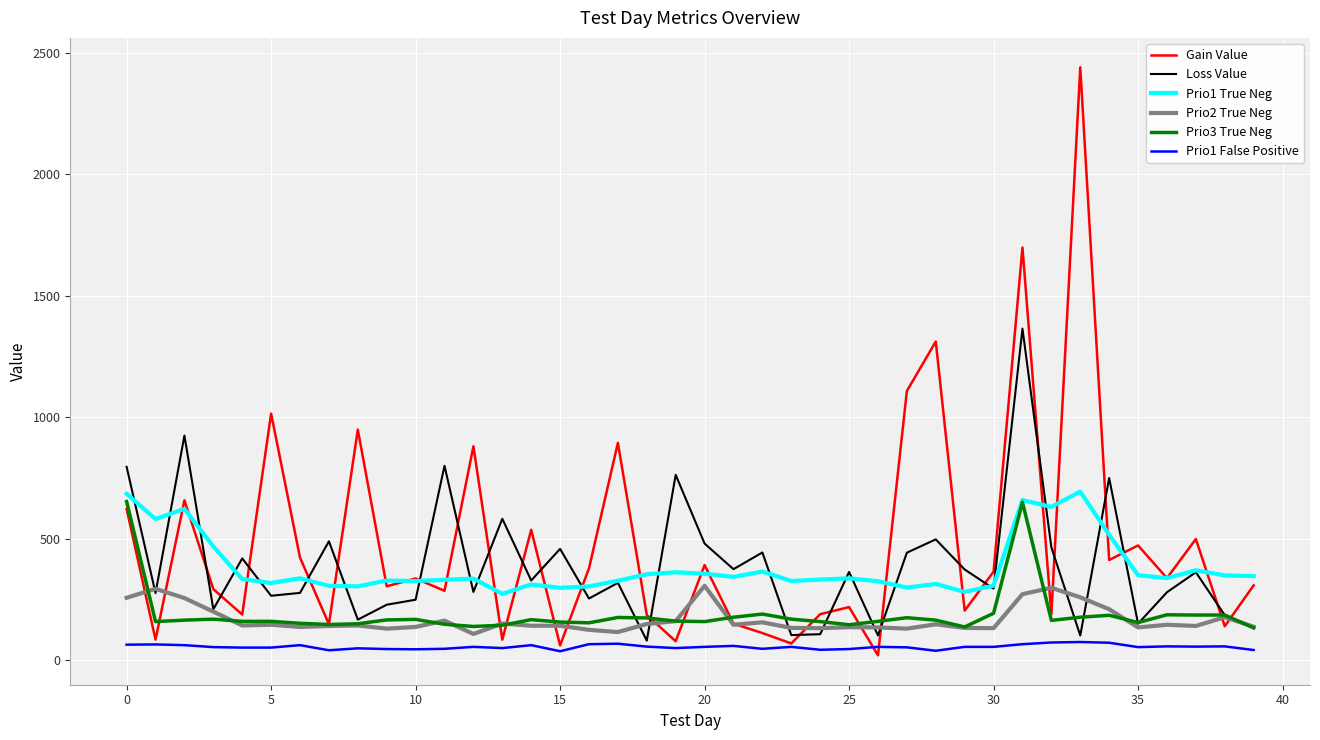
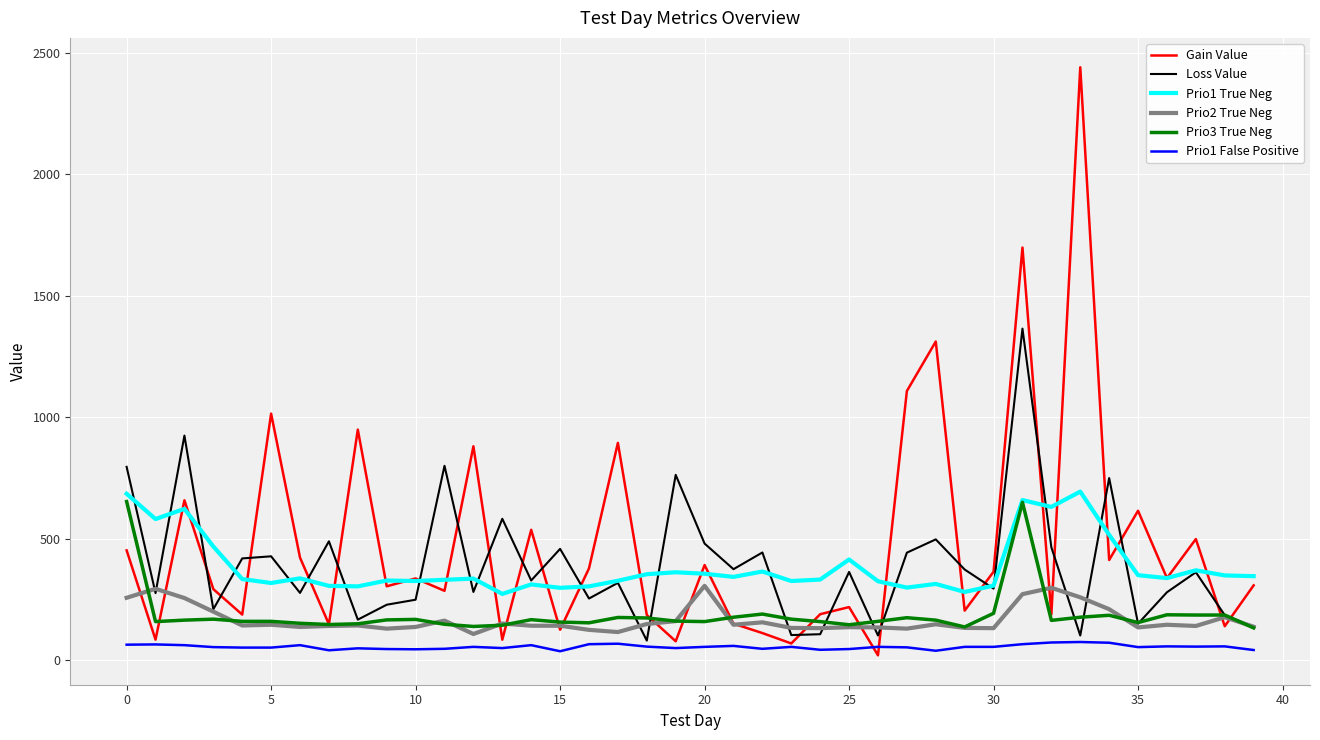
  {
    "Gain Value": {
-     "0": 620,
+     "0": 450,
      "5": 1010,
-     "15": 60,
+     "15": 130,
      "20": 390,
      "25": 220,
      "30": 360,
-     "35": 470
+     "35": 620
    },
    "Loss Value": {
      "0": 800,
-     "5": 270,
+     "5": 430,
      "10": 250,
      "15": 460,
      "20": 480,
      "25": 360,
      "30": 290
    },
    "Prio1 True Neg": {
      "0": 690,
      "5": 320,
      "15": 300,
      "20": 360,
-     "25": 340,
+     "25": 410,
      "30": 310,
      "35": 350
    },
    "Prio2 True Neg": {
      "0": 260,
      "5": 150,
      "10": 140,
      "15": 140,
      "20": 310,
      "30": 130,
      "35": 140
    },
    "Prio3 True Neg": {
      "0": 650,
      "5": 160,
      "10": 170,
      "15": 160,
      "20": 160,
      "30": 190
    },
    "Prio1 False Positive": {
      "0": 60,
      "5": 50,
      "10": 50,
      "15": 40,
      "20": 60,
      "25": 50,
      "30": 60,
      "35": 50
    }
  }
